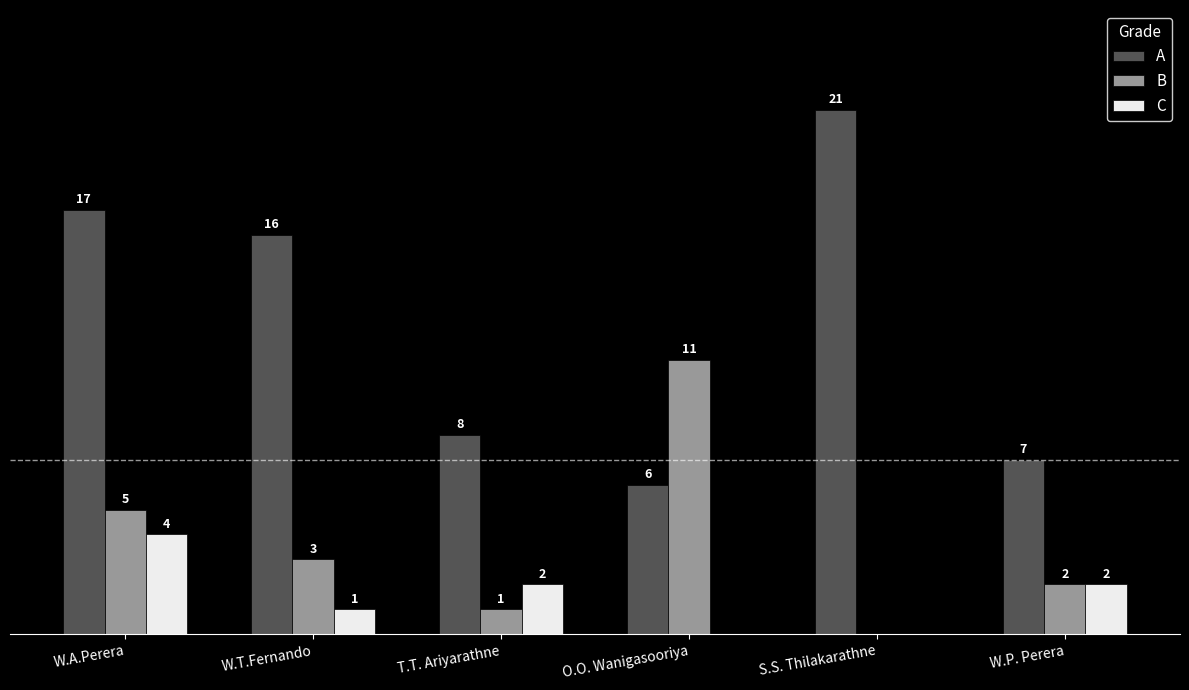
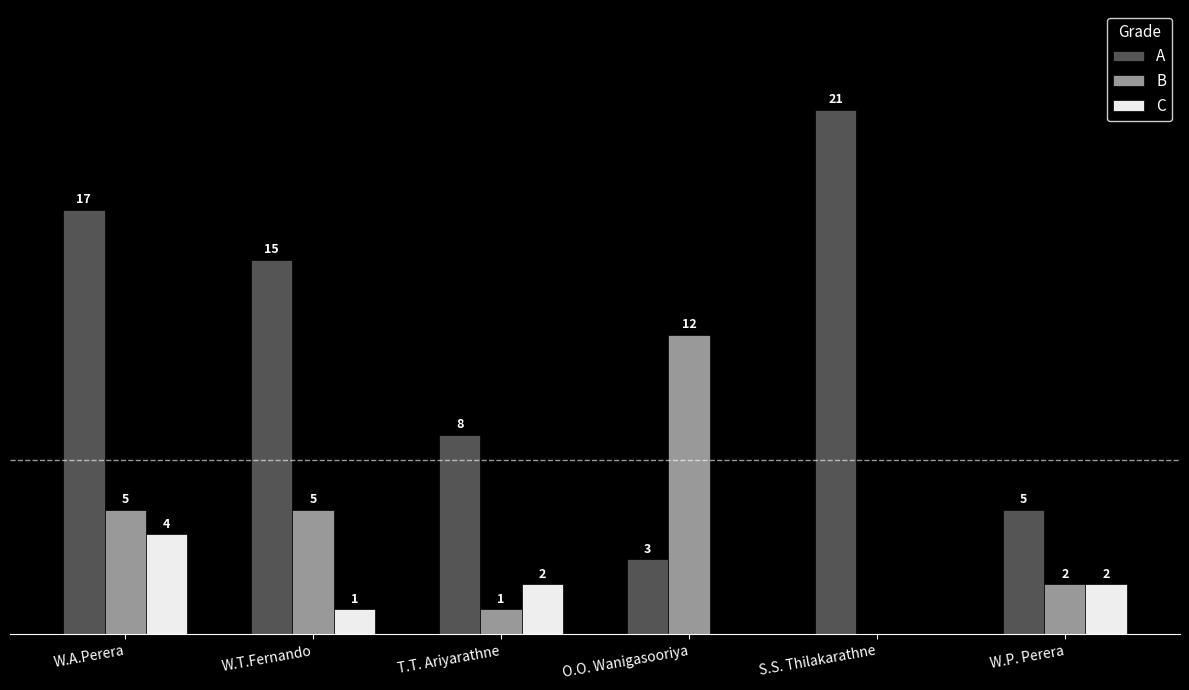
  {
    "A": {
      "W.A.Perera": 17,
-     "W.T.Fernando": 16,
+     "W.T.Fernando": 15,
      "T.T. Ariyarathne": 8,
-     "O.O. Wanigasooriya": 6,
+     "O.O. Wanigasooriya": 3,
      "S.S. Thilakarathne": 21,
-     "W.P. Perera": 7
+     "W.P. Perera": 5
    },
    "B": {
      "W.A.Perera": 5,
-     "W.T.Fernando": 3,
+     "W.T.Fernando": 5,
      "T.T. Ariyarathne": 1,
-     "O.O. Wanigasooriya": 11,
+     "O.O. Wanigasooriya": 12,
      "W.P. Perera": 2
    },
    "C": {
      "W.A.Perera": 4,
      "W.T.Fernando": 1,
      "T.T. Ariyarathne": 2,
      "W.P. Perera": 2
    }
  }
